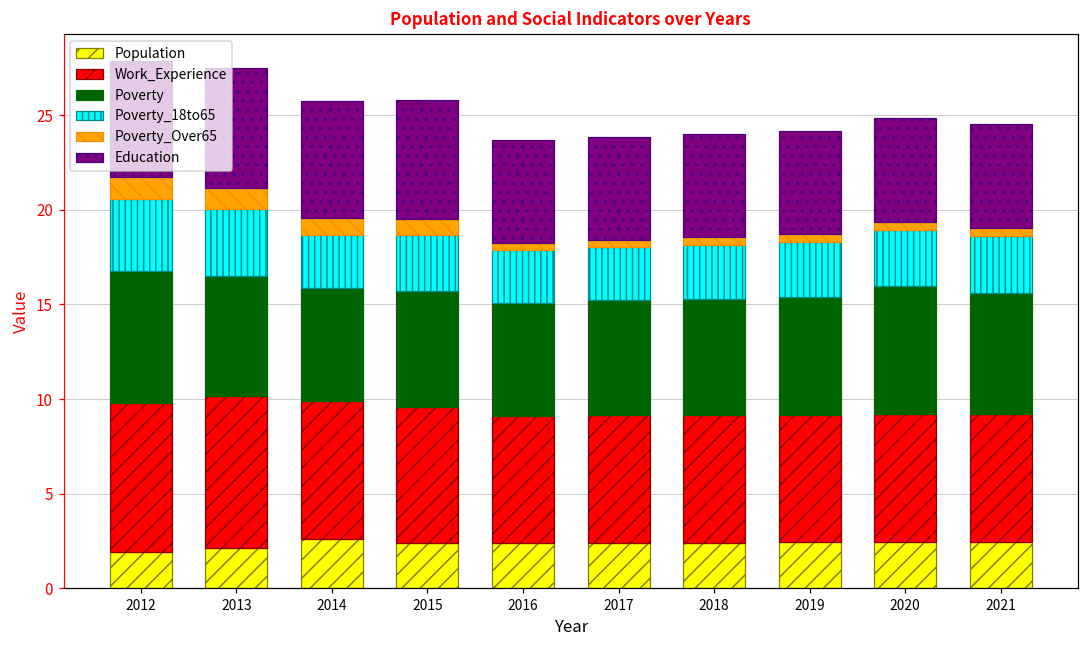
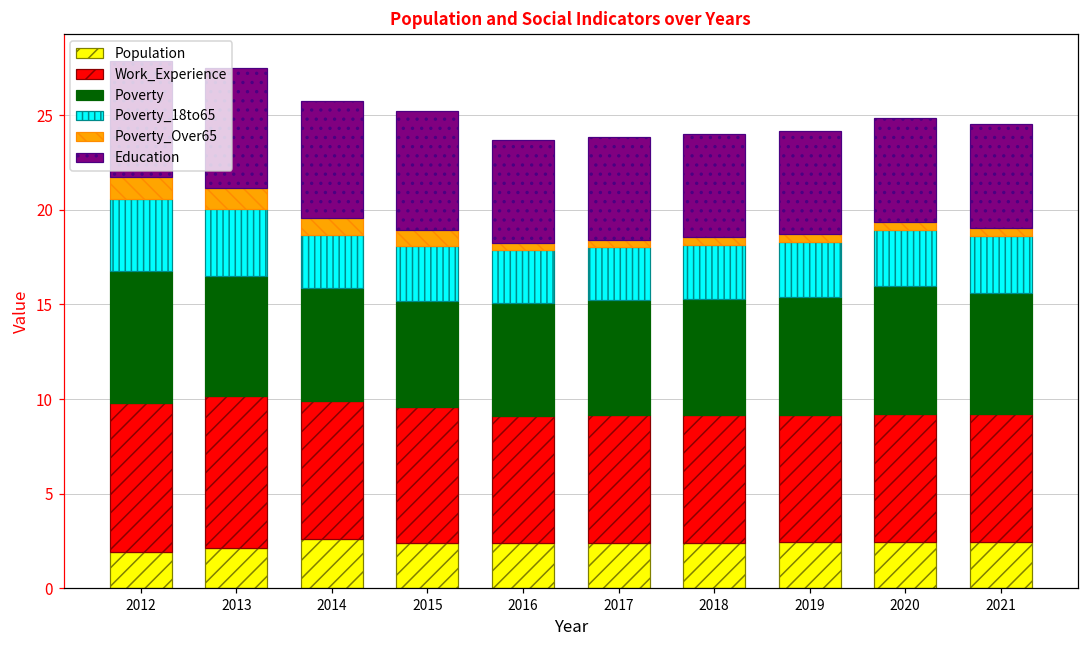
  {
    "Population": {
      "2012": 1.9,
      "2013": 2.1,
      "2014": 2.6,
      "2015": 2.4,
      "2016": 2.4,
      "2017": 2.4,
      "2018": 2.4,
      "2019": 2.4,
      "2020": 2.4,
      "2021": 2.4
    },
    "Work_Experience": {
      "2012": 7.9,
      "2013": 8.0,
      "2014": 7.3,
      "2015": 7.2,
      "2016": 6.7,
      "2017": 6.7,
      "2018": 6.7,
      "2019": 6.7,
      "2020": 6.8,
      "2021": 6.8
    },
    "Poverty": {
      "2012": 7.0,
      "2013": 6.4,
      "2014": 6.0,
-     "2015": 6.1,
+     "2015": 5.6,
      "2016": 6.0,
      "2017": 6.1,
      "2018": 6.2,
      "2019": 6.2,
      "2020": 6.8,
      "2021": 6.4
    },
    "Poverty_18to65": {
      "2012": 3.9,
      "2013": 3.5,
      "2014": 2.8,
      "2015": 2.9,
      "2016": 2.8,
      "2017": 2.8,
      "2018": 2.9,
      "2019": 2.9,
      "2020": 3.0,
      "2021": 3.0
    },
    "Poverty_Over65": {
      "2012": 1.1,
      "2013": 1.1,
      "2014": 0.9,
      "2015": 0.8,
      "2016": 0.4,
      "2017": 0.4,
      "2018": 0.4,
      "2019": 0.4,
      "2020": 0.4,
      "2021": 0.4
    },
    "Education": {
      "2013": 6.3,
      "2014": 6.2,
      "2015": 6.3,
      "2016": 5.4,
      "2017": 5.4,
      "2018": 5.5,
      "2019": 5.5,
      "2020": 5.5,
      "2021": 5.5
    }
  }
